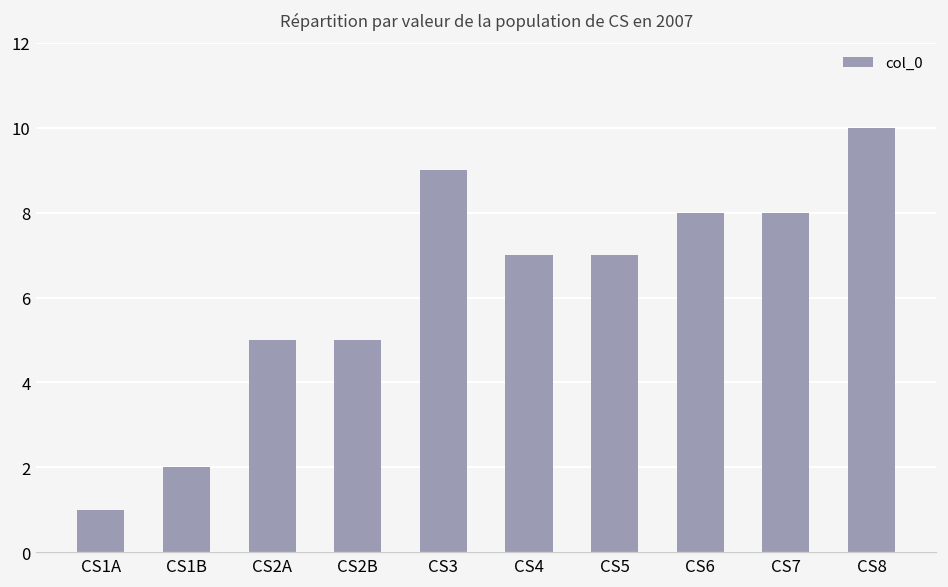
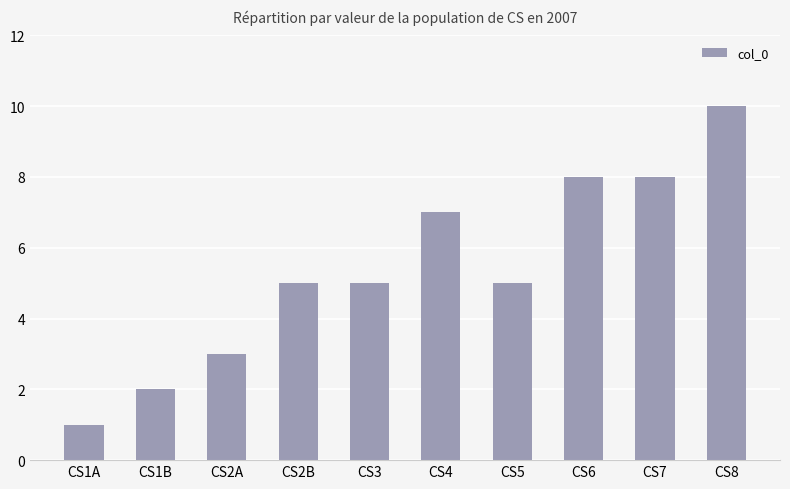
  {
    "CS1A": 1,
    "CS1B": 2,
-   "CS2A": 5,
+   "CS2A": 3,
    "CS2B": 5,
-   "CS3": 9,
+   "CS3": 5,
    "CS4": 7,
-   "CS5": 7,
+   "CS5": 5,
    "CS6": 8,
    "CS7": 8,
    "CS8": 10
  }
